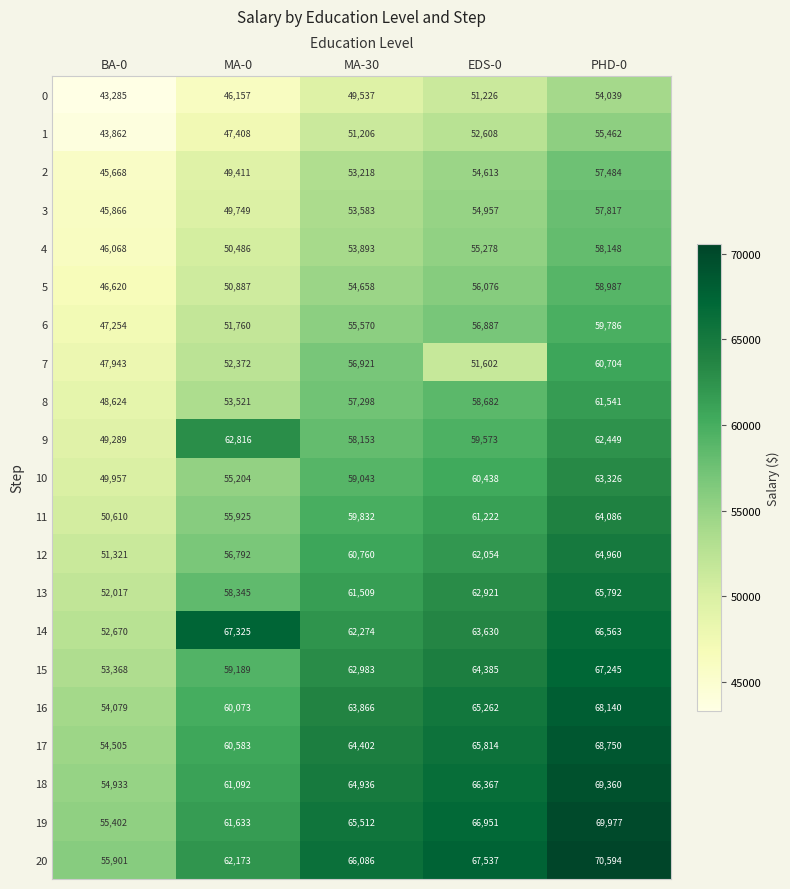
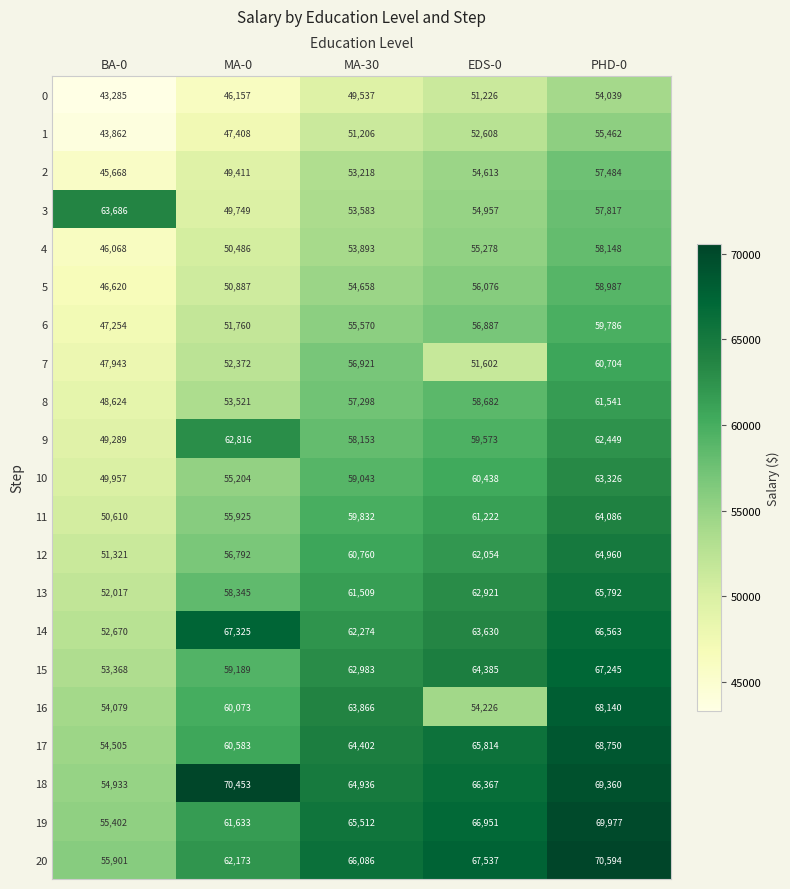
  {
    "0": {
      "BA-0": "43,285",
      "MA-0": "46,157",
      "MA-30": "49,537",
      "EDS-0": "51,226",
      "PHD-0": "54,039"
    },
    "1": {
      "BA-0": "43,862",
      "MA-0": "47,408",
      "MA-30": "51,206",
      "EDS-0": "52,608",
      "PHD-0": "55,462"
    },
    "2": {
      "BA-0": "45,668",
      "MA-0": "49,411",
      "MA-30": "53,218",
      "EDS-0": "54,613",
      "PHD-0": "57,484"
    },
    "3": {
-     "BA-0": "45,866",
+     "BA-0": "63,686",
      "MA-0": "49,749",
      "MA-30": "53,583",
      "EDS-0": "54,957",
      "PHD-0": "57,817"
    },
    "4": {
      "BA-0": "46,068",
      "MA-0": "50,486",
      "MA-30": "53,893",
      "EDS-0": "55,278",
      "PHD-0": "58,148"
    },
    "5": {
      "BA-0": "46,620",
      "MA-0": "50,887",
      "MA-30": "54,658",
      "EDS-0": "56,076",
      "PHD-0": "58,987"
    },
    "6": {
      "BA-0": "47,254",
      "MA-0": "51,760",
      "MA-30": "55,570",
      "EDS-0": "56,887",
      "PHD-0": "59,786"
    },
    "7": {
      "BA-0": "47,943",
      "MA-0": "52,372",
      "MA-30": "56,921",
      "EDS-0": "51,602",
      "PHD-0": "60,704"
    },
    "8": {
      "BA-0": "48,624",
      "MA-0": "53,521",
      "MA-30": "57,298",
      "EDS-0": "58,682",
      "PHD-0": "61,541"
    },
    "9": {
      "BA-0": "49,289",
      "MA-0": "62,816",
      "MA-30": "58,153",
      "EDS-0": "59,573",
      "PHD-0": "62,449"
    },
    "10": {
      "BA-0": "49,957",
      "MA-0": "55,204",
      "MA-30": "59,043",
      "EDS-0": "60,438",
      "PHD-0": "63,326"
    },
    "11": {
      "BA-0": "50,610",
      "MA-0": "55,925",
      "MA-30": "59,832",
      "EDS-0": "61,222",
      "PHD-0": "64,086"
    },
    "12": {
      "BA-0": "51,321",
      "MA-0": "56,792",
      "MA-30": "60,760",
      "EDS-0": "62,054",
      "PHD-0": "64,960"
    },
    "13": {
      "BA-0": "52,017",
      "MA-0": "58,345",
      "MA-30": "61,509",
      "EDS-0": "62,921",
      "PHD-0": "65,792"
    },
    "14": {
      "BA-0": "52,670",
      "MA-0": "67,325",
      "MA-30": "62,274",
      "EDS-0": "63,630",
      "PHD-0": "66,563"
    },
    "15": {
      "BA-0": "53,368",
      "MA-0": "59,189",
      "MA-30": "62,983",
      "EDS-0": "64,385",
      "PHD-0": "67,245"
    },
    "16": {
      "BA-0": "54,079",
      "MA-0": "60,073",
      "MA-30": "63,866",
-     "EDS-0": "65,262",
+     "EDS-0": "54,226",
      "PHD-0": "68,140"
    },
    "17": {
      "BA-0": "54,505",
      "MA-0": "60,583",
      "MA-30": "64,402",
      "EDS-0": "65,814",
      "PHD-0": "68,750"
    },
    "18": {
      "BA-0": "54,933",
-     "MA-0": "61,092",
+     "MA-0": "70,453",
      "MA-30": "64,936",
      "EDS-0": "66,367",
      "PHD-0": "69,360"
    },
    "19": {
      "BA-0": "55,402",
      "MA-0": "61,633",
      "MA-30": "65,512",
      "EDS-0": "66,951",
      "PHD-0": "69,977"
    },
    "20": {
      "BA-0": "55,901",
      "MA-0": "62,173",
      "MA-30": "66,086",
      "EDS-0": "67,537",
      "PHD-0": "70,594"
    }
  }
